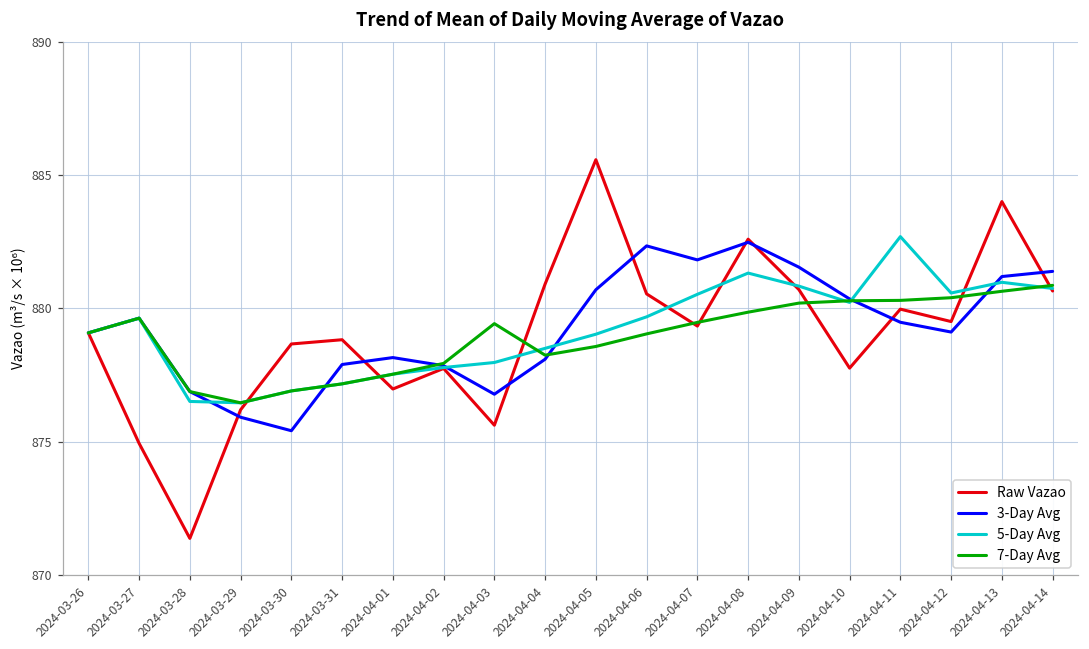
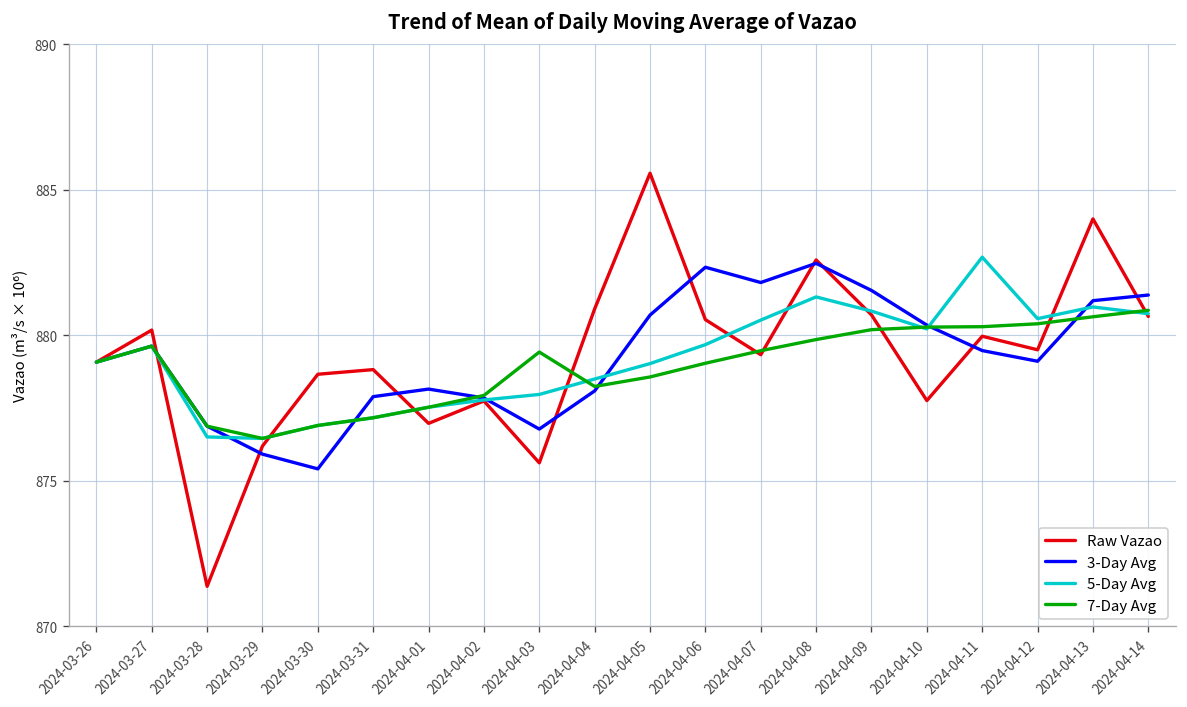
  {
    "Raw Vazao": {
-     "2024-03-27": 874.9,
+     "2024-03-27": 880.2,
      "2024-03-28": 871.4,
      "2024-03-29": 876.2,
      "2024-03-30": 878.7,
      "2024-03-31": 878.8,
      "2024-04-01": 877.0,
      "2024-04-03": 875.6,
      "2024-04-04": 880.9,
      "2024-04-05": 885.6,
      "2024-04-06": 880.5,
      "2024-04-07": 879.3,
      "2024-04-08": 882.6,
      "2024-04-09": 880.7,
      "2024-04-10": 877.8,
      "2024-04-11": 880.0,
      "2024-04-12": 879.5,
      "2024-04-13": 884.0
    },
    "3-Day Avg": {
      "2024-03-29": 875.9,
      "2024-03-30": 875.4,
      "2024-03-31": 877.9,
      "2024-04-01": 878.2,
      "2024-04-03": 876.8,
      "2024-04-04": 878.1,
      "2024-04-05": 880.7,
      "2024-04-06": 882.3,
      "2024-04-07": 881.8,
      "2024-04-08": 882.5,
      "2024-04-09": 881.5,
      "2024-04-11": 879.5,
      "2024-04-12": 879.1,
      "2024-04-13": 881.2,
      "2024-04-14": 881.4
    },
    "5-Day Avg": {
      "2024-03-28": 876.5,
      "2024-04-03": 878.0,
      "2024-04-04": 878.5,
      "2024-04-05": 879.0,
      "2024-04-06": 879.7,
      "2024-04-07": 880.5,
      "2024-04-08": 881.3,
      "2024-04-09": 880.8,
      "2024-04-11": 882.7,
      "2024-04-12": 880.6,
      "2024-04-13": 881.0
    },
    "7-Day Avg": {
      "2024-04-03": 879.4,
      "2024-04-04": 878.2,
      "2024-04-05": 878.6,
      "2024-04-06": 879.0,
      "2024-04-07": 879.5,
      "2024-04-08": 879.9,
      "2024-04-09": 880.2,
      "2024-04-11": 880.3,
      "2024-04-12": 880.4,
      "2024-04-13": 880.6,
      "2024-04-14": 880.9
    }
  }
